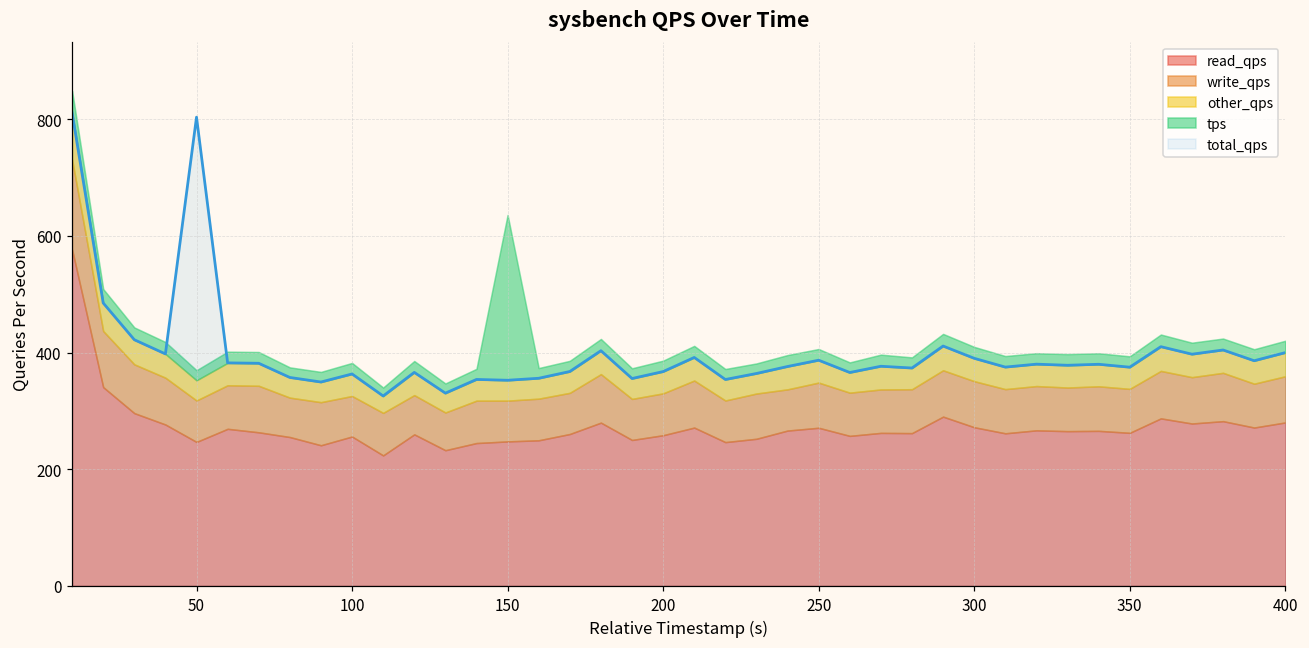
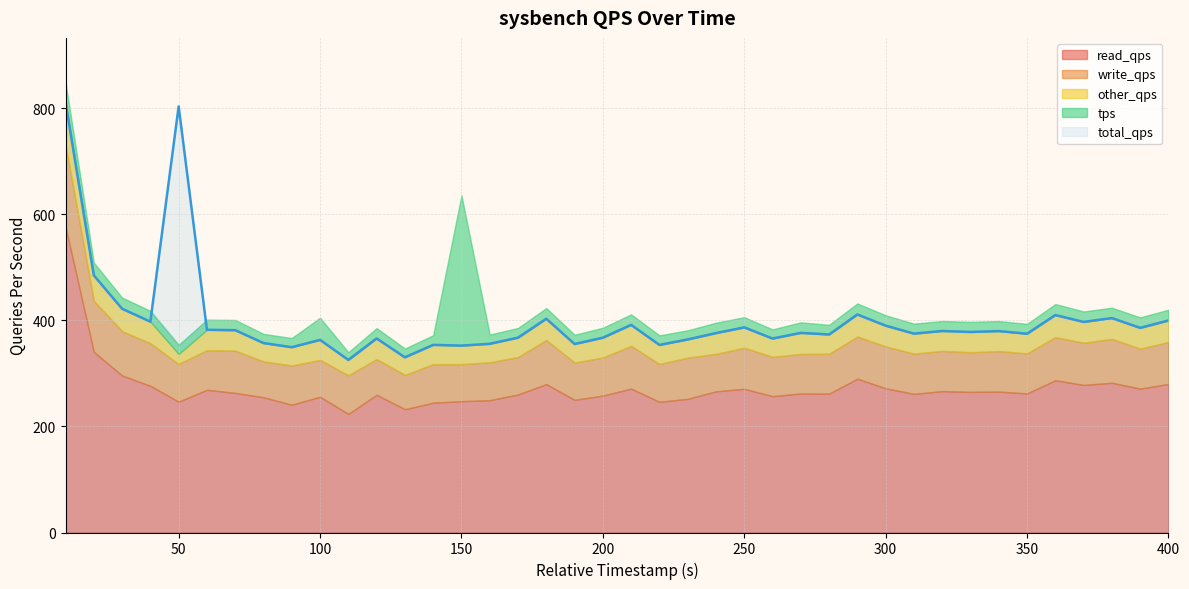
  {
    "other_qps": {
-     "50": 30
+     "50": 20
    },
    "tps": {
      "50": 20,
-     "100": 20,
+     "100": 40,
      "150": 280,
      "200": 20,
      "250": 20,
      "300": 20,
      "350": 20,
      "400": 20
    },
    "total_qps": {
      "50": 800
    }
  }
